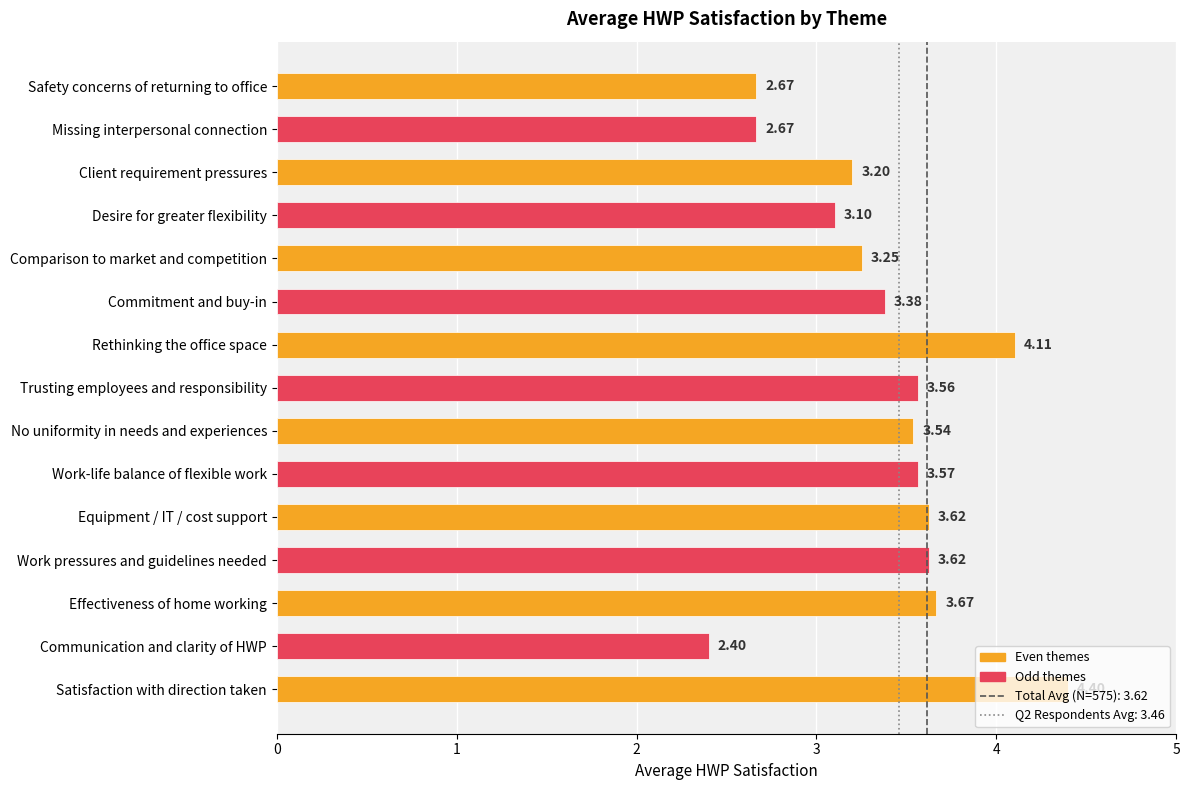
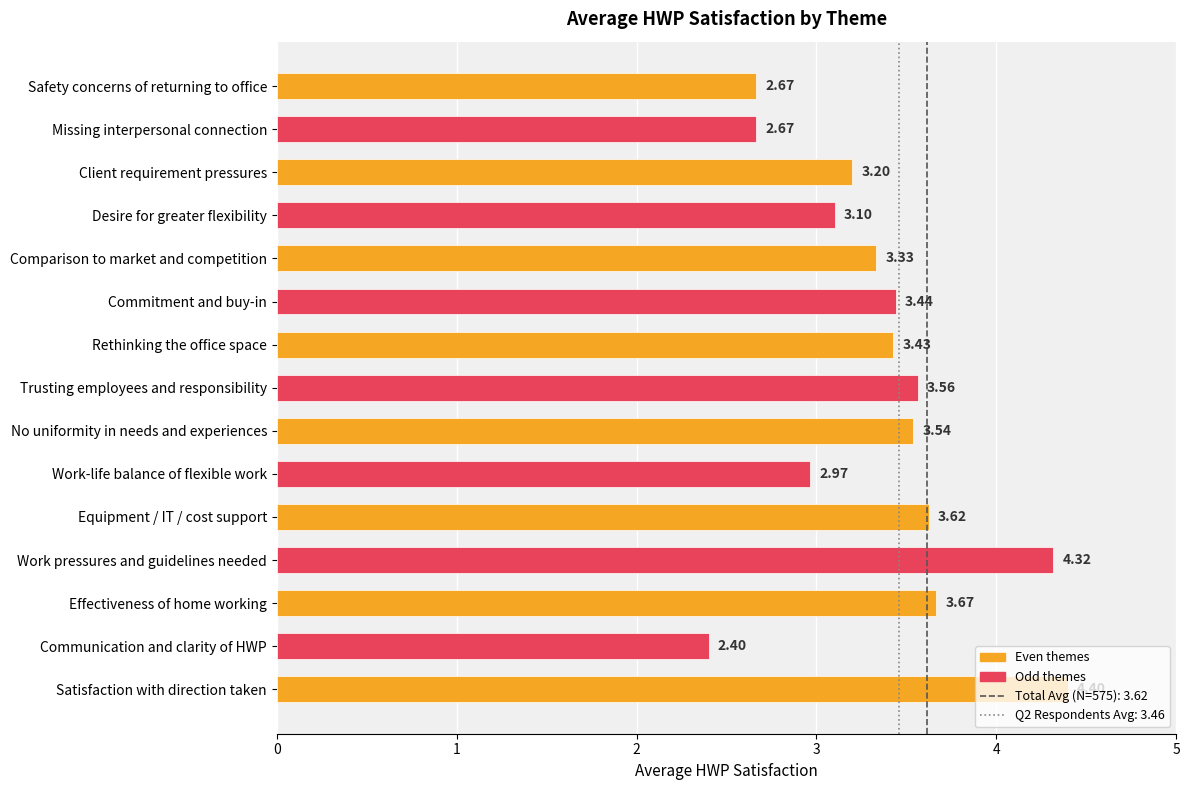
  {
    "Safety concerns of returning to office": 2.67,
    "Missing interpersonal connection": 2.67,
    "Client requirement pressures": 3.20,
    "Desire for greater flexibility": 3.10,
-   "Comparison to market and competition": 3.25,
-   "Commitment and buy-in": 3.38,
-   "Rethinking the office space": 4.11,
+   "Comparison to market and competition": 3.33,
+   "Commitment and buy-in": 3.44,
+   "Rethinking the office space": 3.43,
    "Trusting employees and responsibility": 3.56,
    "No uniformity in needs and experiences": 3.54,
-   "Work-life balance of flexible work": 3.57,
+   "Work-life balance of flexible work": 2.97,
    "Equipment / IT / cost support": 3.62,
-   "Work pressures and guidelines needed": 3.62,
+   "Work pressures and guidelines needed": 4.32,
    "Effectiveness of home working": 3.67,
    "Communication and clarity of HWP": 2.40
  }
